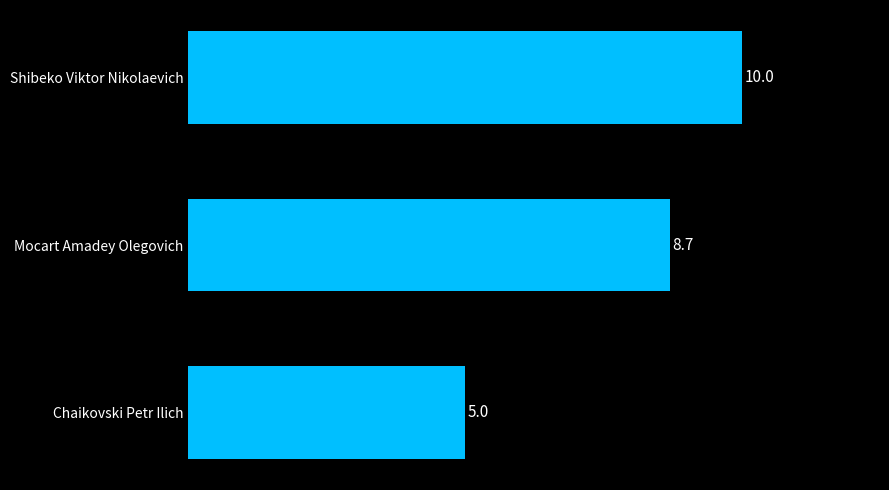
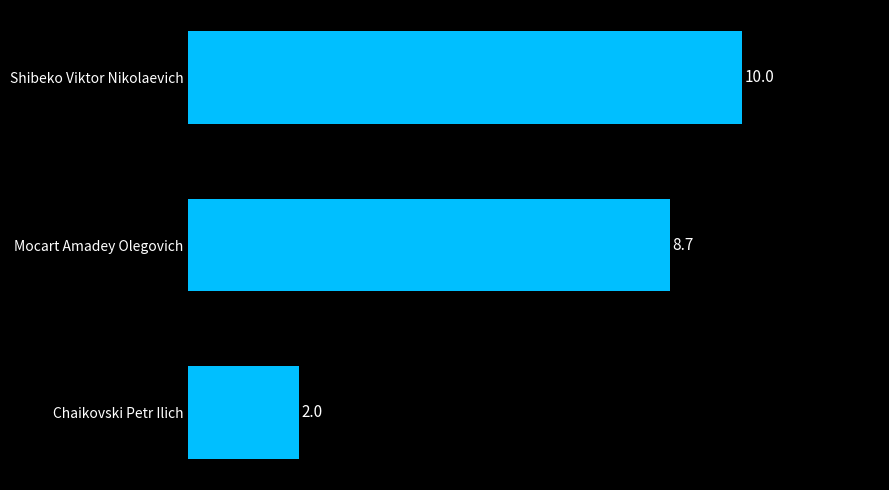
  {
    "Shibeko Viktor Nikolaevich": 10.0,
    "Mocart Amadey Olegovich": 8.7,
-   "Chaikovski Petr Ilich": 5.0
+   "Chaikovski Petr Ilich": 2.0
  }
